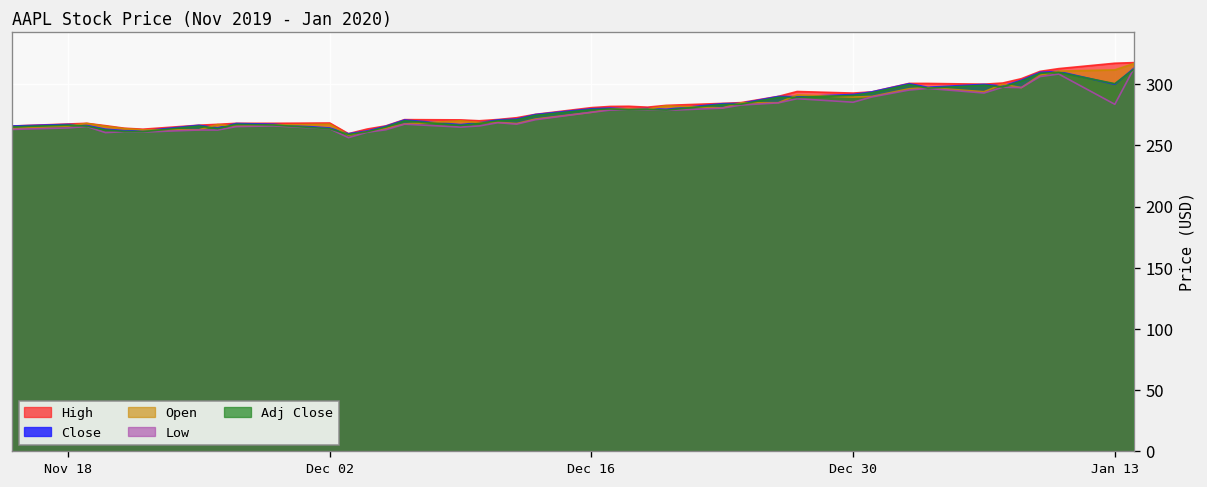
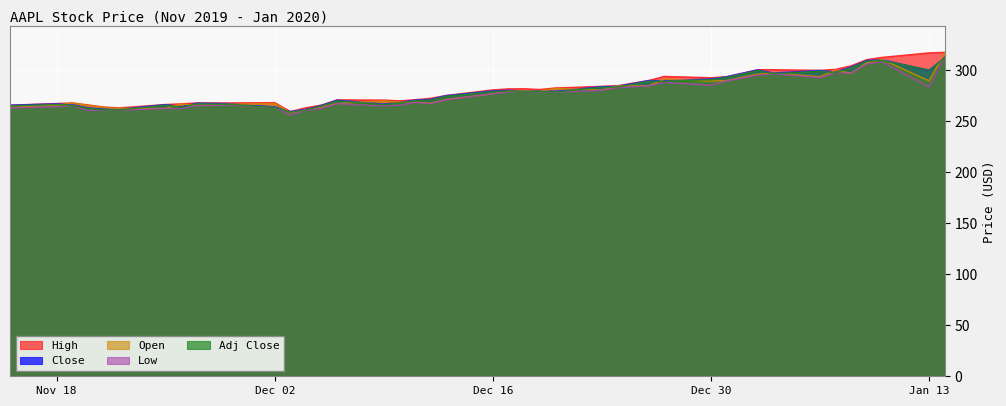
  {
    "High": {
      "Jan 13": 317
    },
    "Open": {
-     "Jan 13": 312
+     "Jan 13": 290
    },
    "Low": {
      "Dec 30": 285,
      "Jan 13": 284
    }
  }
